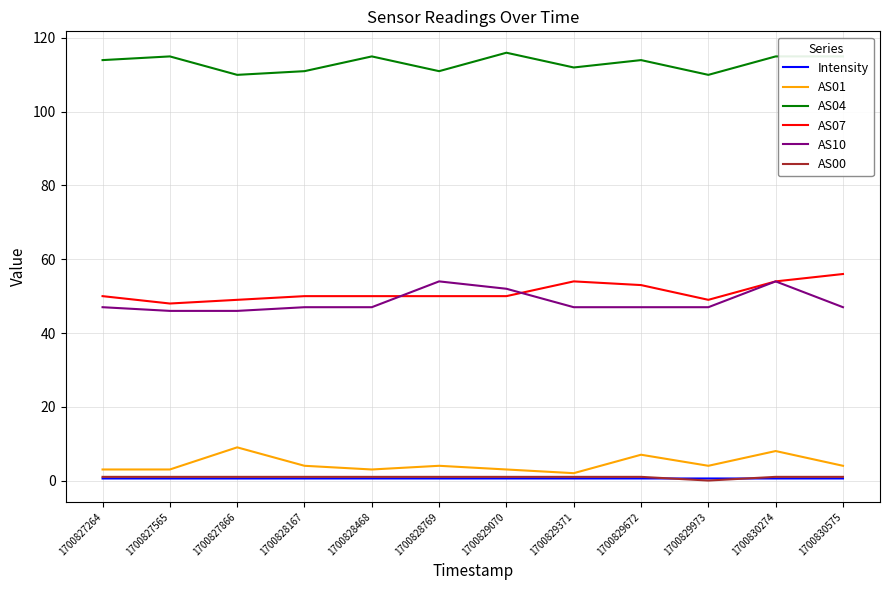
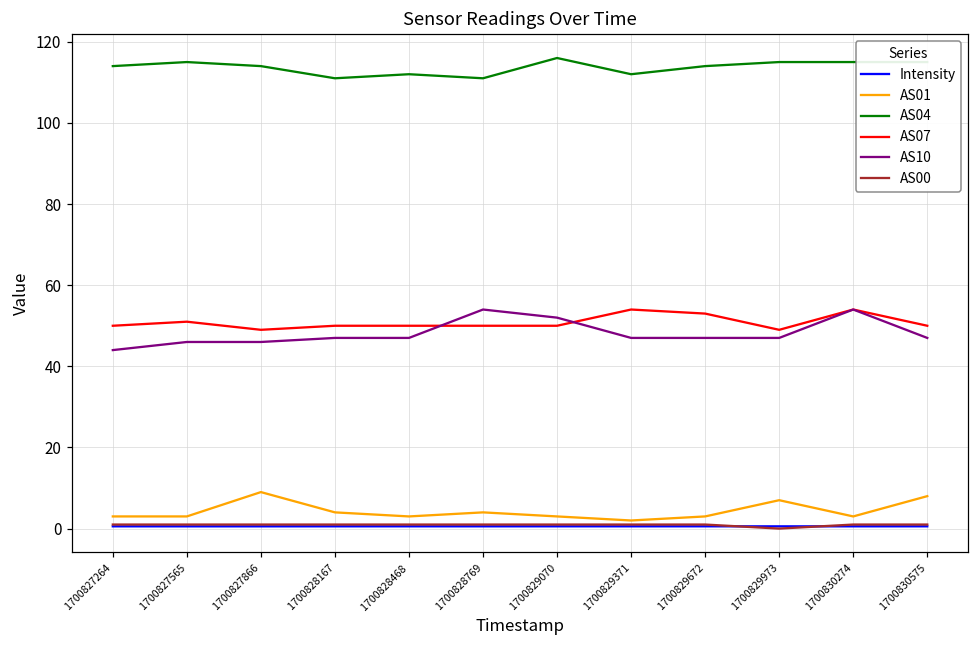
  {
    "AS01": {
      "1700827264": 3,
      "1700827565": 3,
      "1700827866": 9,
      "1700828167": 4,
      "1700828468": 3,
      "1700828769": 4,
      "1700829070": 3,
      "1700829371": 2,
-     "1700829672": 7,
-     "1700829973": 4,
-     "1700830274": 8,
-     "1700830575": 4
+     "1700829672": 3,
+     "1700829973": 7,
+     "1700830274": 3,
+     "1700830575": 8
    },
    "AS04": {
      "1700827264": 114,
      "1700827565": 115,
-     "1700827866": 110,
+     "1700827866": 114,
      "1700828167": 111,
-     "1700828468": 115,
+     "1700828468": 112,
      "1700828769": 111,
      "1700829070": 116,
      "1700829371": 112,
      "1700829672": 114,
-     "1700829973": 110,
+     "1700829973": 115,
      "1700830274": 115
    },
    "AS07": {
      "1700827264": 50,
-     "1700827565": 48,
+     "1700827565": 51,
      "1700827866": 49,
      "1700828167": 50,
      "1700828468": 50,
      "1700828769": 50,
      "1700829070": 50,
      "1700829371": 54,
      "1700829672": 53,
      "1700829973": 49,
-     "1700830575": 56
+     "1700830575": 50
    },
    "AS10": {
-     "1700827264": 47,
+     "1700827264": 44,
      "1700827565": 46,
      "1700827866": 46,
      "1700828167": 47,
      "1700828468": 47,
      "1700828769": 54,
      "1700829070": 52,
      "1700829371": 47,
      "1700829672": 47,
      "1700829973": 47,
      "1700830575": 47
    }
  }
